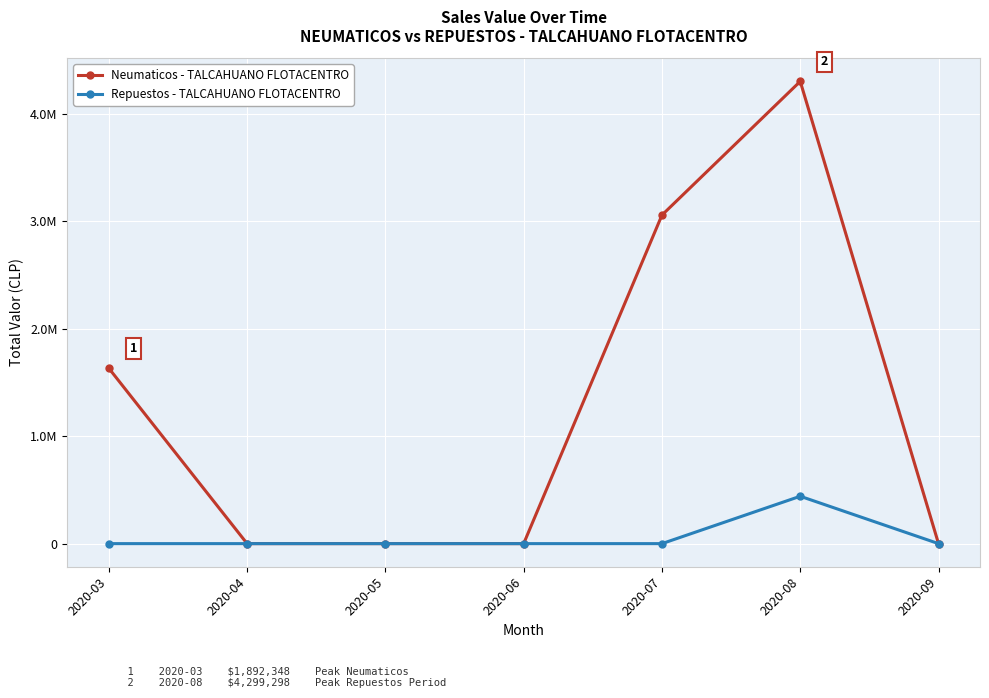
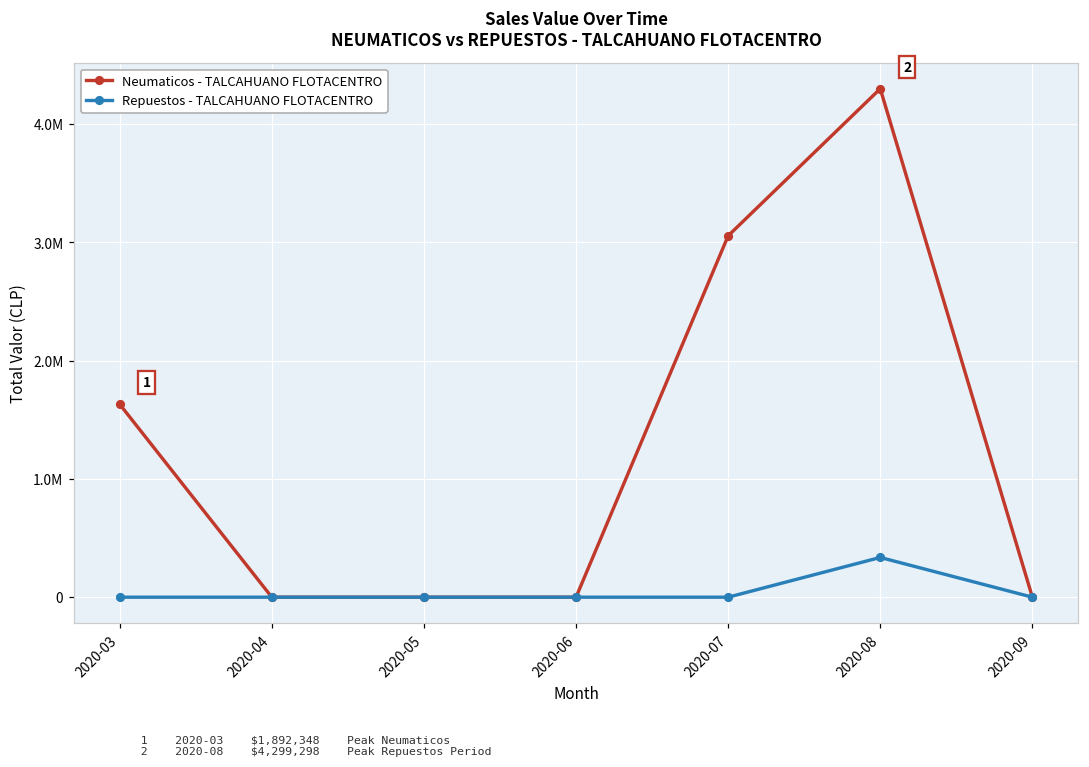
  {
    "Neumaticos - TALCAHUANO FLOTACENTRO": {
      "2020-07": 3060000
    },
    "Repuestos - TALCAHUANO FLOTACENTRO": {
      "2020-03": 0,
      "2020-07": 0,
-     "2020-08": 440000
+     "2020-08": 340000
    }
  }
